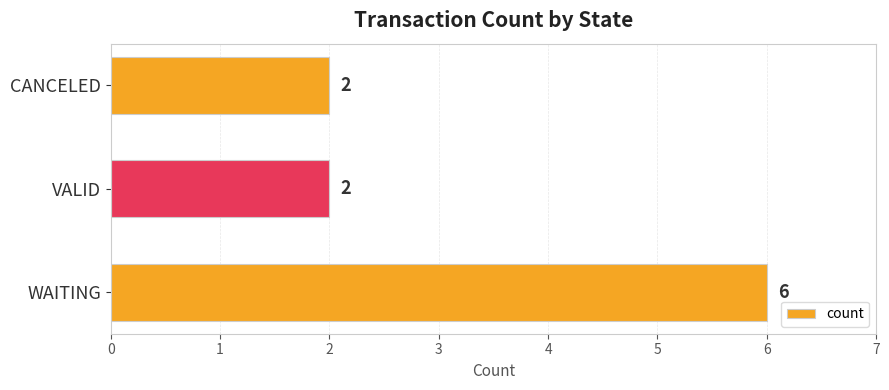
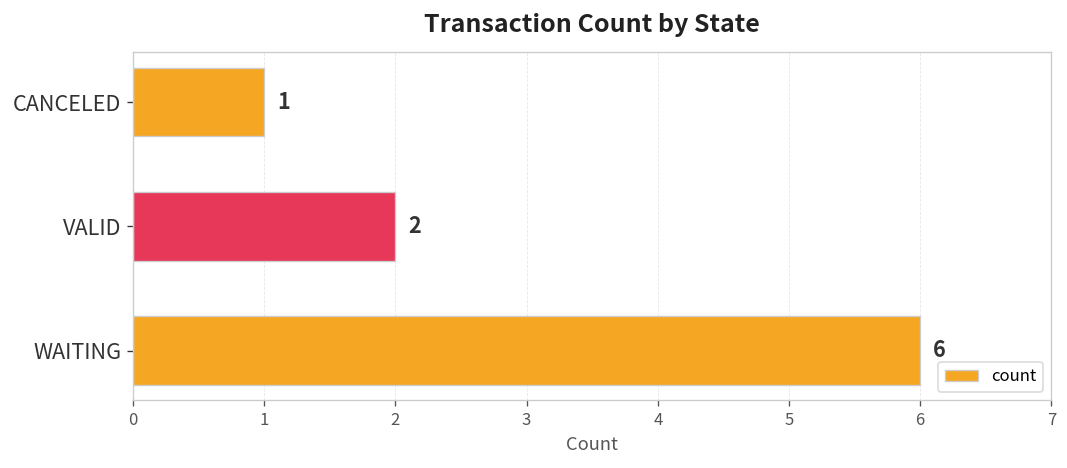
  {
-   "CANCELED": 2,
+   "CANCELED": 1,
    "VALID": 2,
    "WAITING": 6
  }
